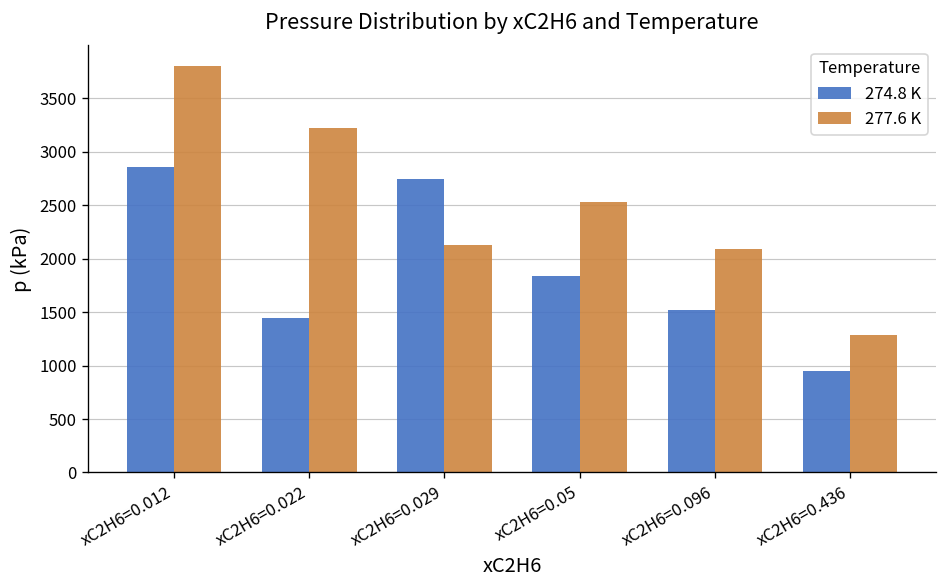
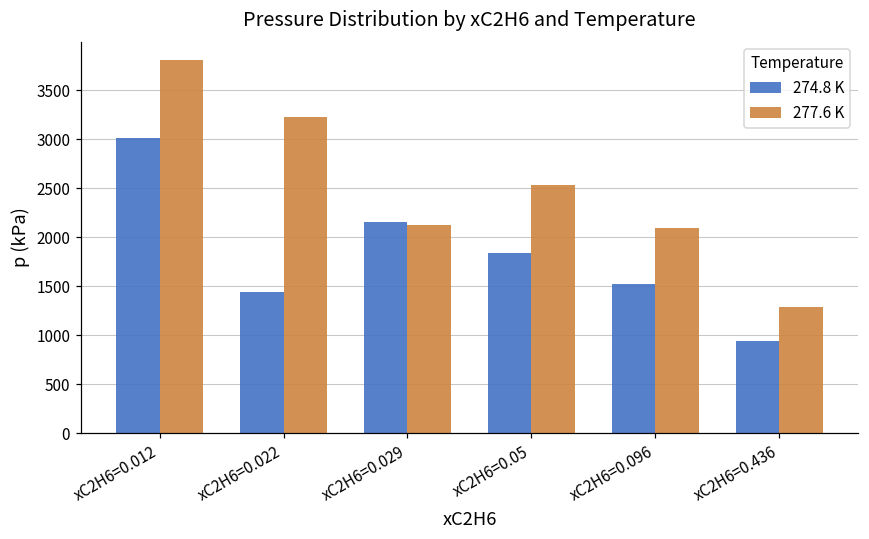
  {
    "274.8 K": {
-     "xC2H6=0.012": 2900,
+     "xC2H6=0.012": 3000,
      "xC2H6=0.022": 1400,
-     "xC2H6=0.029": 2700,
+     "xC2H6=0.029": 2200,
      "xC2H6=0.05": 1800,
      "xC2H6=0.096": 1500,
      "xC2H6=0.436": 900
    },
    "277.6 K": {
      "xC2H6=0.012": 3800,
      "xC2H6=0.022": 3200,
      "xC2H6=0.029": 2100,
      "xC2H6=0.05": 2500,
      "xC2H6=0.096": 2100,
      "xC2H6=0.436": 1300
    }
  }
